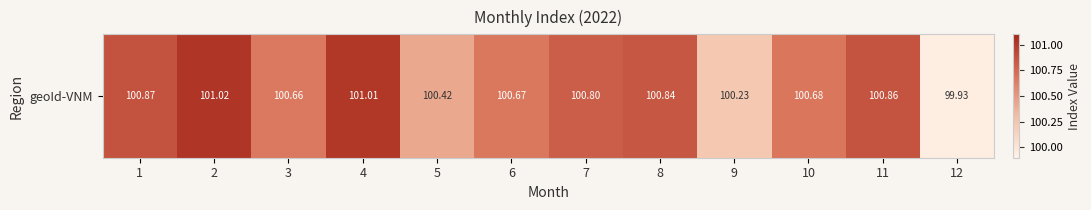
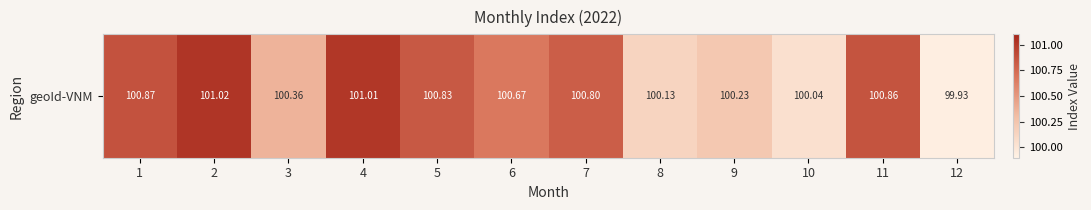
  {
    "geoId-VNM": {
      "1": 100.87,
      "2": 101.02,
-     "3": 100.66,
+     "3": 100.36,
      "4": 101.01,
-     "5": 100.42,
+     "5": 100.83,
      "6": 100.67,
      "7": 100.80,
-     "8": 100.84,
+     "8": 100.13,
      "9": 100.23,
-     "10": 100.68,
+     "10": 100.04,
      "11": 100.86,
      "12": 99.93
    }
  }
